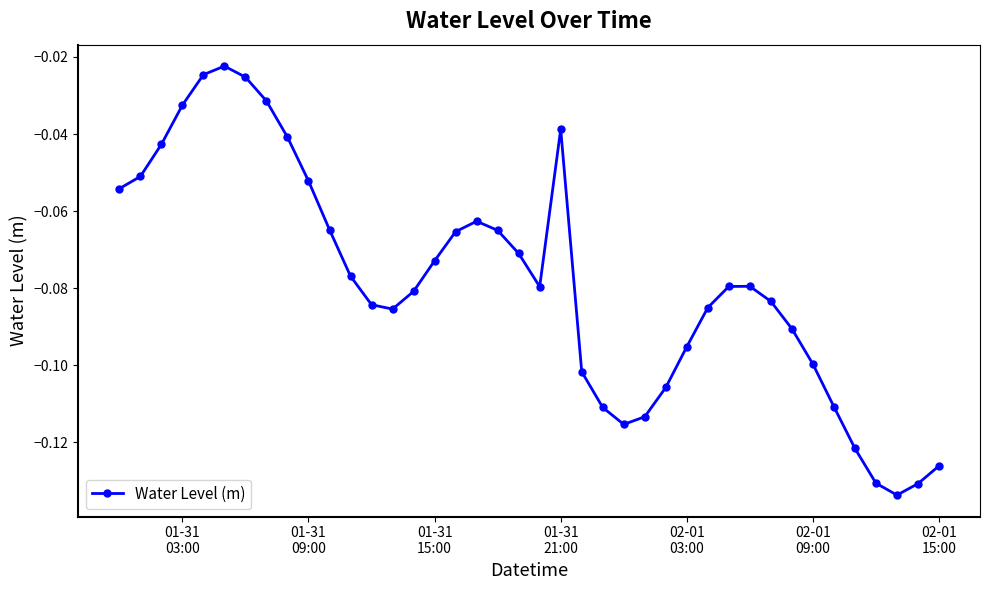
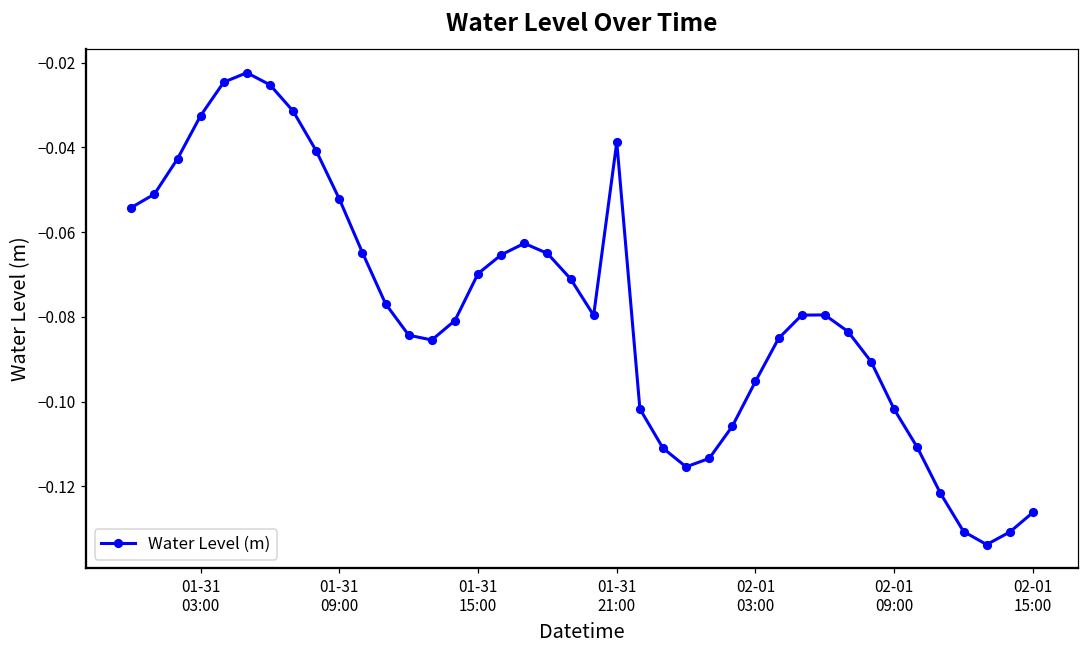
  {
    "01-31 03:00": -0.033,
    "01-31 09:00": -0.052,
-   "01-31 15:00": -0.073,
+   "01-31 15:00": -0.070,
    "01-31 21:00": -0.039,
    "02-01 03:00": -0.095,
-   "02-01 09:00": -0.100,
+   "02-01 09:00": -0.102,
    "02-01 15:00": -0.126
  }
